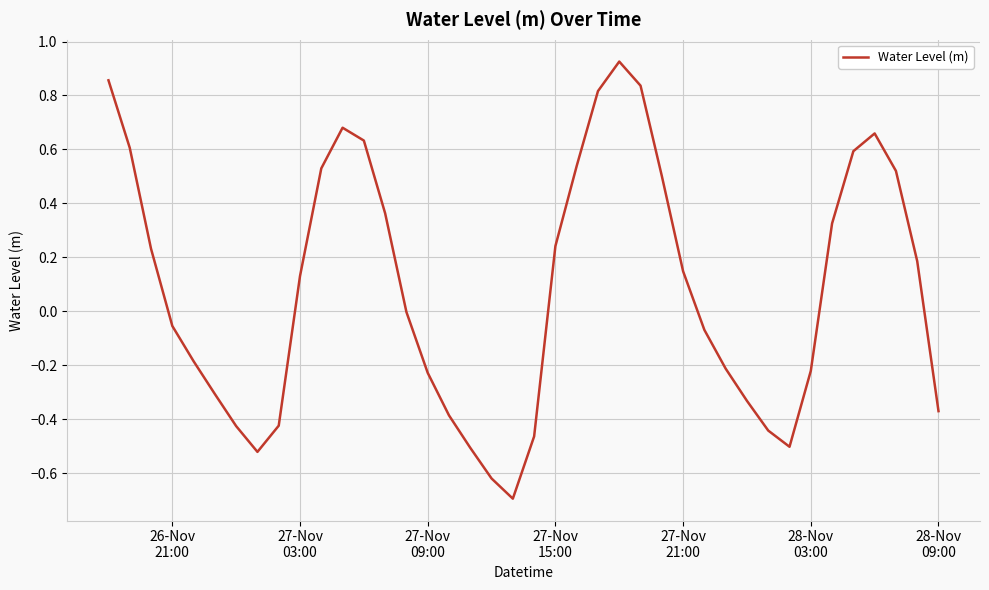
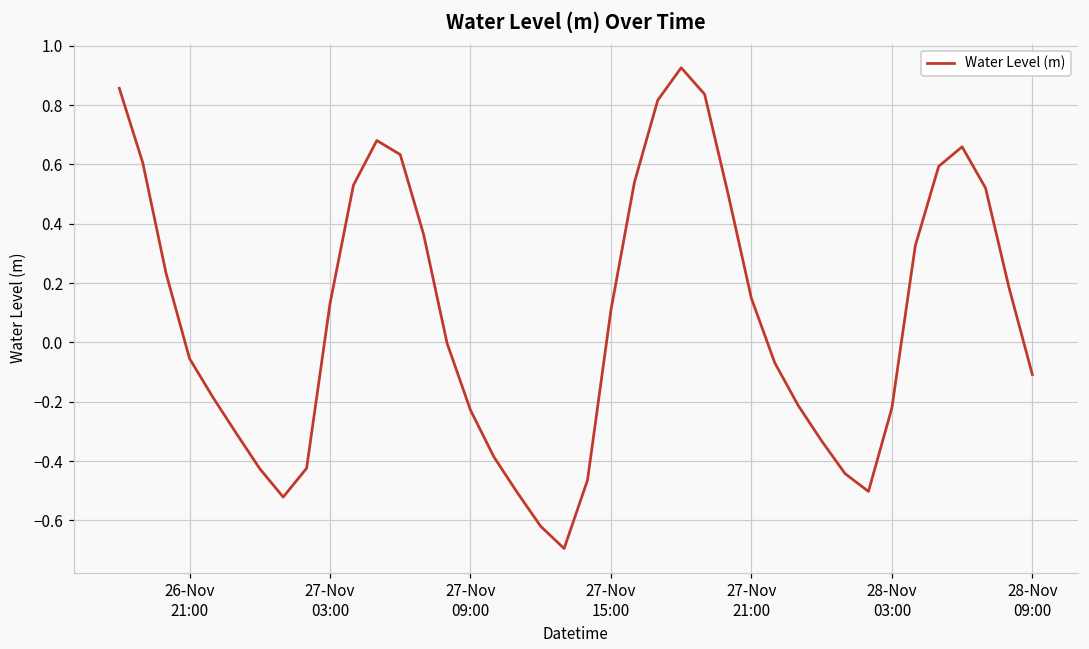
  {
    "26-Nov 21:00": -0.05,
    "27-Nov 03:00": 0.13,
    "27-Nov 09:00": -0.23,
-   "27-Nov 15:00": 0.24,
+   "27-Nov 15:00": 0.11,
    "27-Nov 21:00": 0.15,
    "28-Nov 03:00": -0.22,
-   "28-Nov 09:00": -0.37
+   "28-Nov 09:00": -0.11
  }
